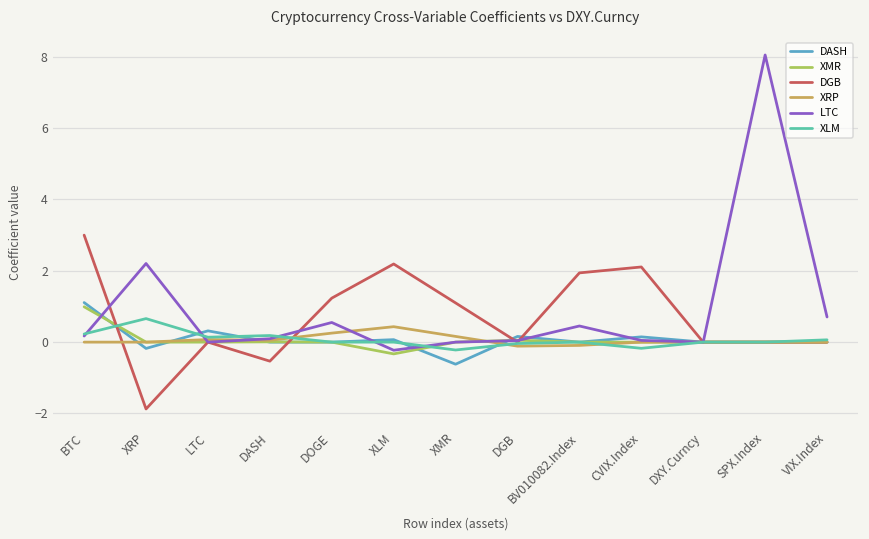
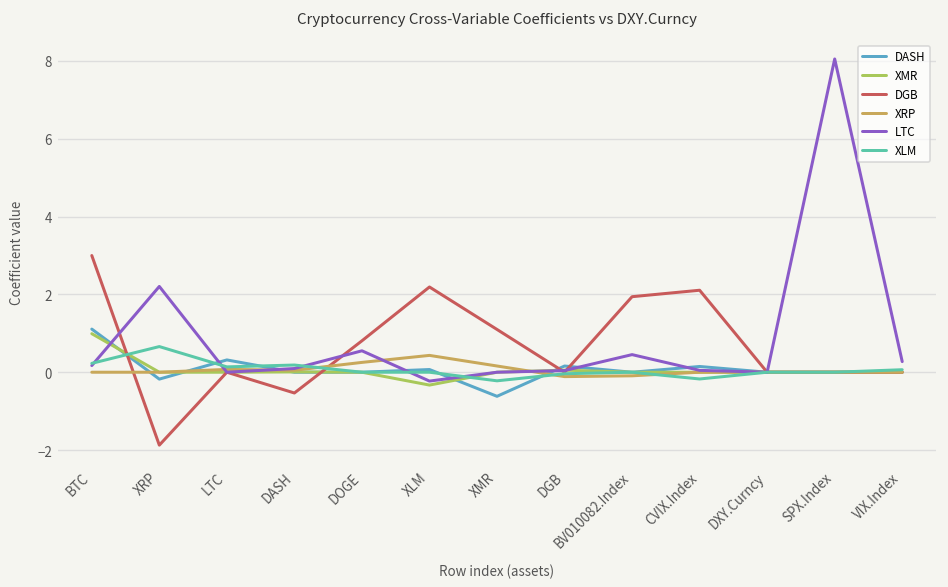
  {
    "DGB": {
      "BTC": 3.0,
      "XRP": -1.9,
      "DASH": -0.5,
-     "DOGE": 1.2,
+     "DOGE": 0.8,
      "XLM": 2.2,
      "XMR": 1.1,
      "BV010082.Index": 1.9,
      "CVIX.Index": 2.1
    },
    "LTC": {
      "XRP": 2.2,
      "DOGE": 0.6,
      "XLM": -0.2,
      "BV010082.Index": 0.5,
      "SPX.Index": 8.1,
-     "VIX.Index": 0.7
+     "VIX.Index": 0.3
    }
  }
